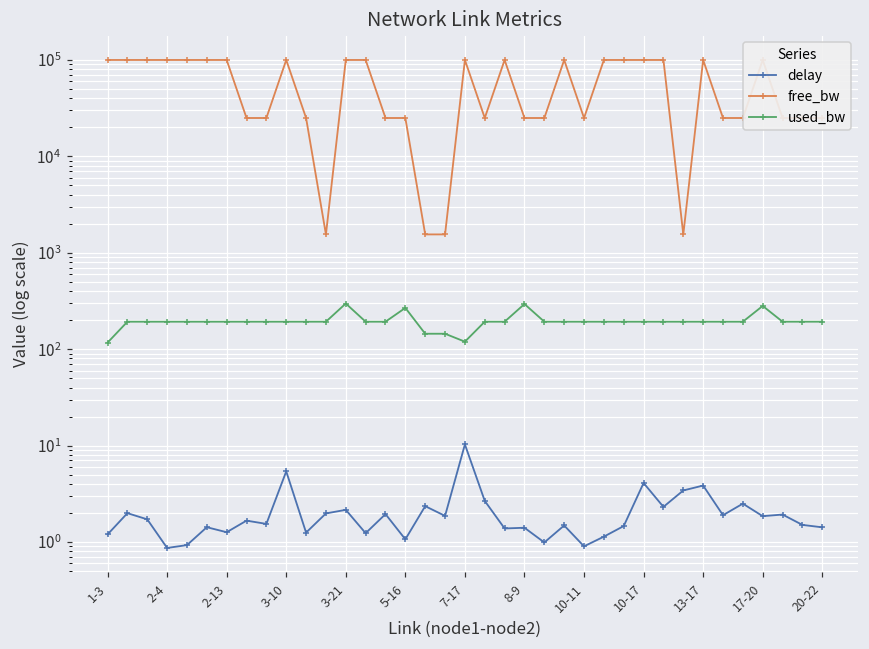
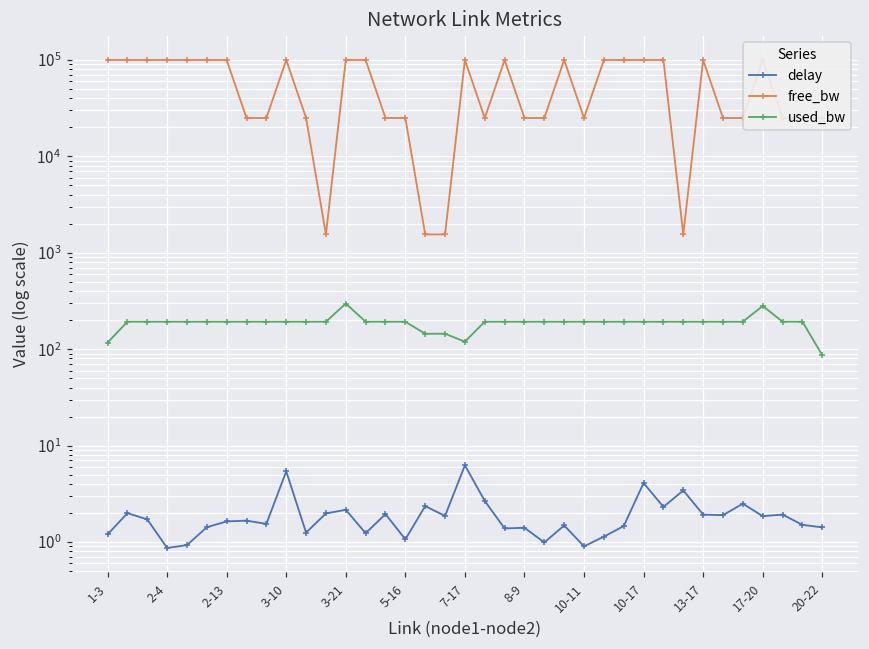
  {
    "delay": {
      "1-3": 1.2,
      "2-4": 0.9,
-     "2-13": 1.3,
+     "2-13": 1.6,
      "3-10": 5,
      "3-21": 2.2,
      "5-16": 1.1,
-     "7-17": 10,
+     "7-17": 6,
      "8-9": 1.4,
      "10-11": 0.9,
      "10-17": 4,
-     "13-17": 4,
+     "13-17": 1.9,
      "17-20": 1.9,
      "20-22": 1.4
    },
    "free_bw": {
      "1-3": 100000,
      "2-4": 100000,
      "2-13": 100000,
      "3-10": 100000,
      "3-21": 100000,
      "5-16": 25000,
      "7-17": 100000,
      "8-9": 25000,
      "10-11": 25000,
      "10-17": 100000,
      "13-17": 100000
    },
    "used_bw": {
      "1-3": 120,
      "2-4": 190,
      "2-13": 190,
      "3-10": 190,
      "3-21": 300,
-     "5-16": 270,
+     "5-16": 190,
      "7-17": 120,
-     "8-9": 290,
+     "8-9": 190,
      "10-11": 190,
      "10-17": 190,
      "13-17": 190,
      "17-20": 280,
-     "20-22": 190
+     "20-22": 90
    }
  }
